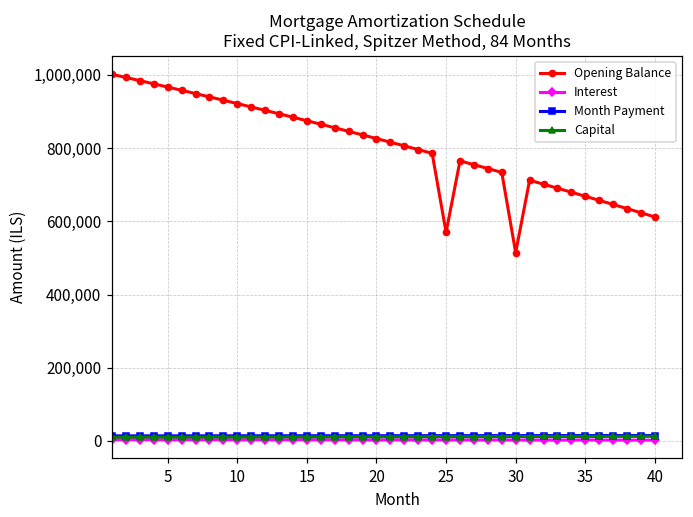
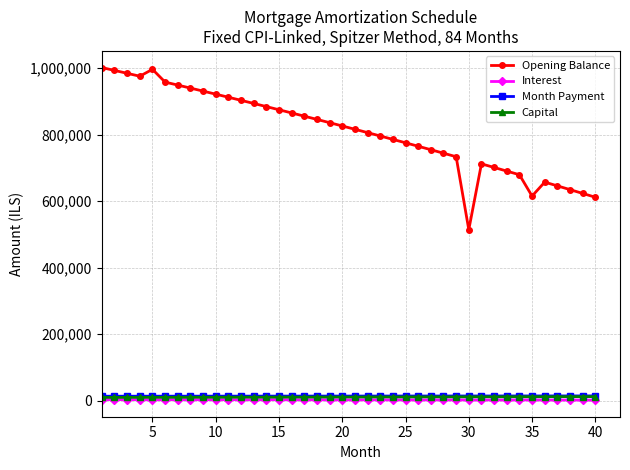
  {
    "Opening Balance": {
-     "5": "970,000",
+     "5": "1,000,000",
      "10": "920,000",
      "15": "870,000",
      "20": "830,000",
-     "25": "570,000",
+     "25": "780,000",
      "30": "510,000",
-     "35": "670,000",
+     "35": "620,000",
      "40": "610,000"
    },
    "Interest": {
      "15": "0",
      "20": "0",
      "25": "0",
      "30": "0",
      "35": "0",
      "40": "0"
    }
  }
